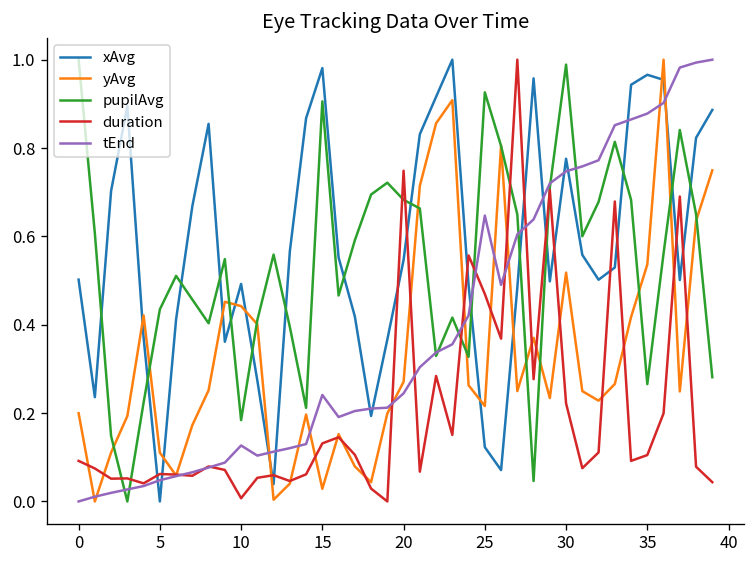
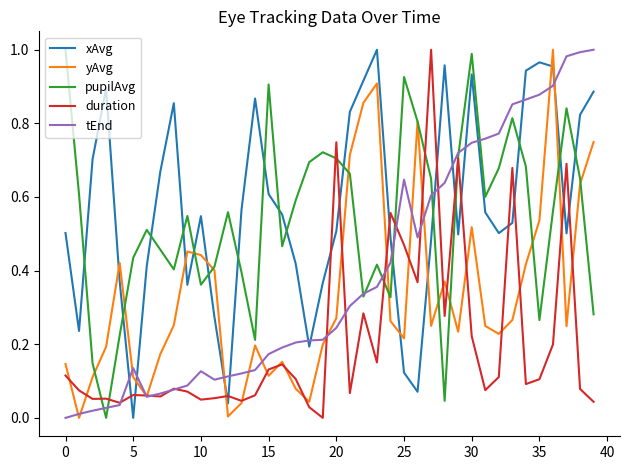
  {
    "xAvg": {
      "0": 0.50,
      "5": 0.00,
-     "10": 0.49,
-     "15": 0.98,
-     "20": 0.55,
+     "10": 0.55,
+     "15": 0.61,
+     "20": 0.51,
      "25": 0.12,
-     "30": 0.78,
+     "30": 0.93,
      "35": 0.97
    },
    "yAvg": {
-     "0": 0.20,
+     "0": 0.15,
      "5": 0.11,
      "10": 0.44,
-     "15": 0.03,
+     "15": 0.11,
      "20": 0.27,
      "25": 0.22,
      "30": 0.52,
      "35": 0.54
    },
    "pupilAvg": {
      "5": 0.43,
-     "10": 0.18,
+     "10": 0.36,
      "15": 0.91,
-     "20": 0.68,
+     "20": 0.70,
      "25": 0.93,
      "30": 0.99,
      "35": 0.27
    },
    "duration": {
-     "0": 0.09,
+     "0": 0.11,
      "5": 0.06,
-     "10": 0.01,
+     "10": 0.05,
      "15": 0.13,
      "20": 0.75,
      "25": 0.47,
      "30": 0.22,
      "35": 0.11
    },
    "tEnd": {
      "0": 0.00,
-     "5": 0.05,
+     "5": 0.14,
      "10": 0.13,
-     "15": 0.24,
+     "15": 0.17,
      "20": 0.24,
      "25": 0.65,
      "30": 0.75,
      "35": 0.88
    }
  }
